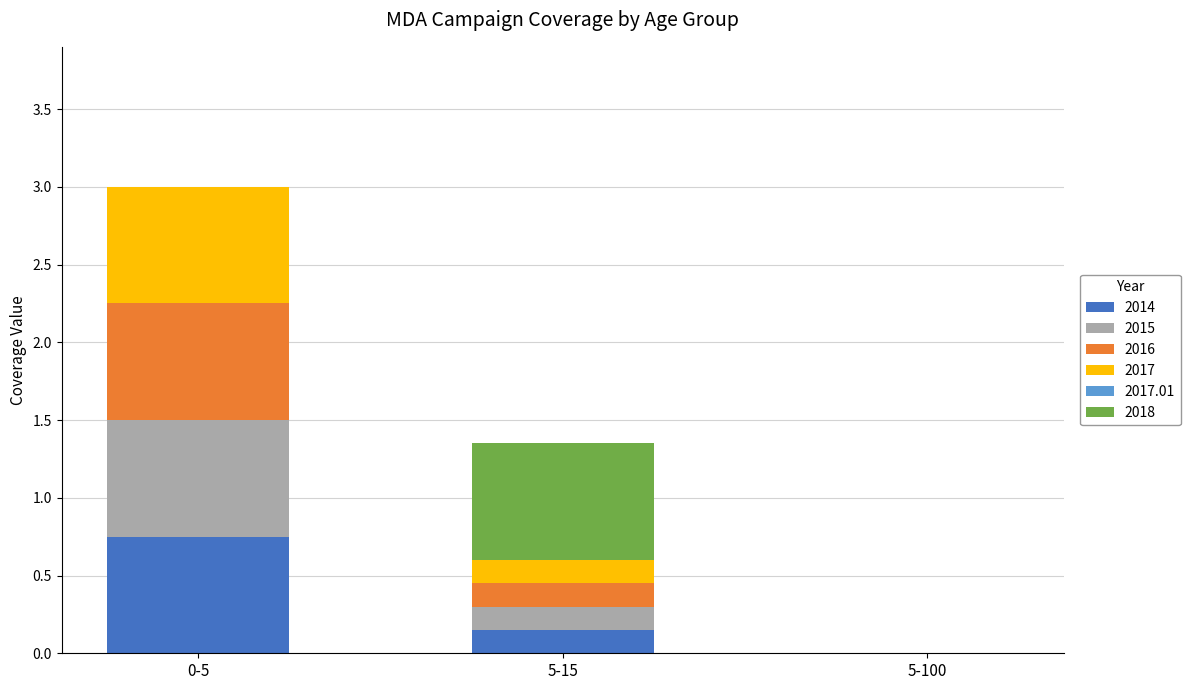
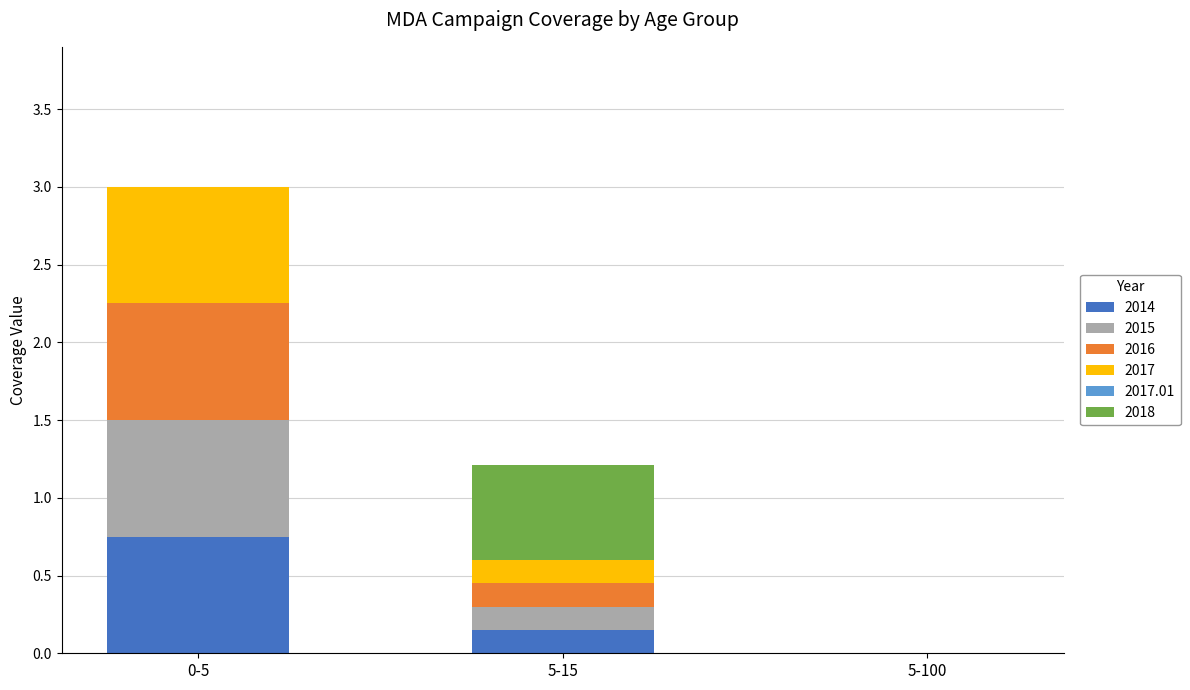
  {
    "2015": {
      "0-5": 0.75,
      "5-15": 0.15,
      "5-100": 0.00
    },
    "2016": {
      "0-5": 0.75,
      "5-15": 0.15,
      "5-100": 0.00
    },
    "2018": {
      "0-5": 0.00,
-     "5-15": 0.75,
+     "5-15": 0.61,
      "5-100": 0.00
    }
  }
